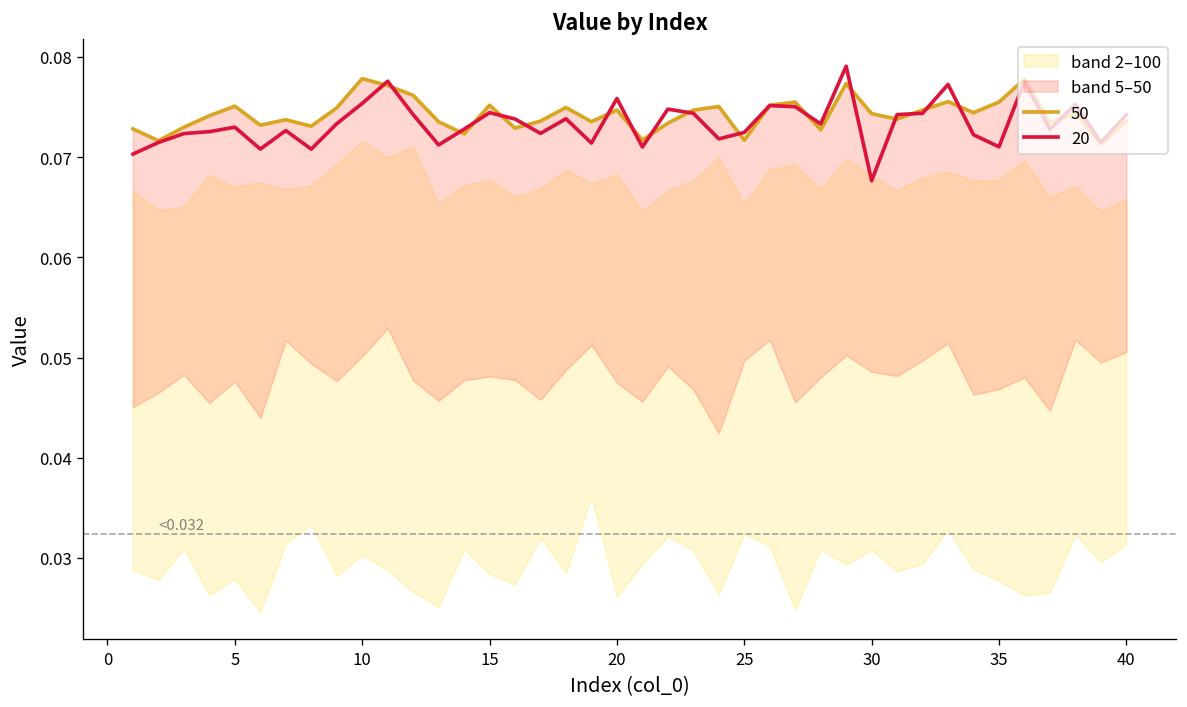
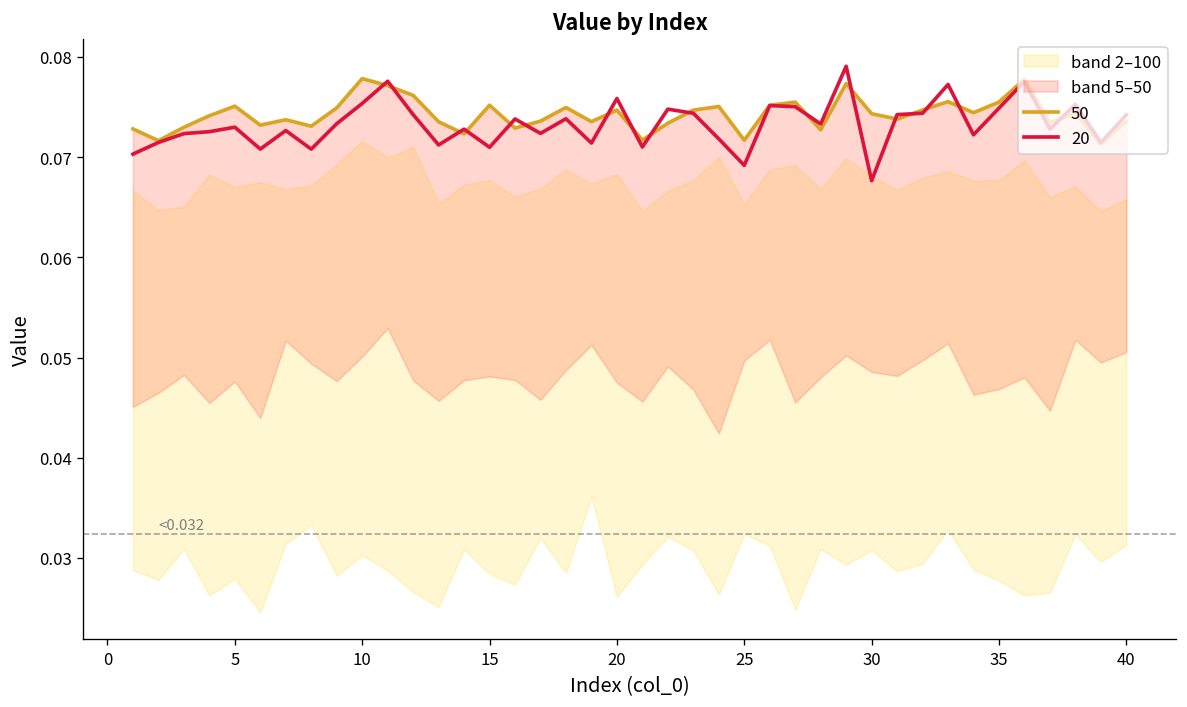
  {
    "20": {
      "5": 0.073,
      "10": 0.075,
-     "15": 0.074,
+     "15": 0.071,
      "20": 0.076,
-     "25": 0.072,
+     "25": 0.069,
      "30": 0.068,
-     "35": 0.071
+     "35": 0.075
    }
  }
